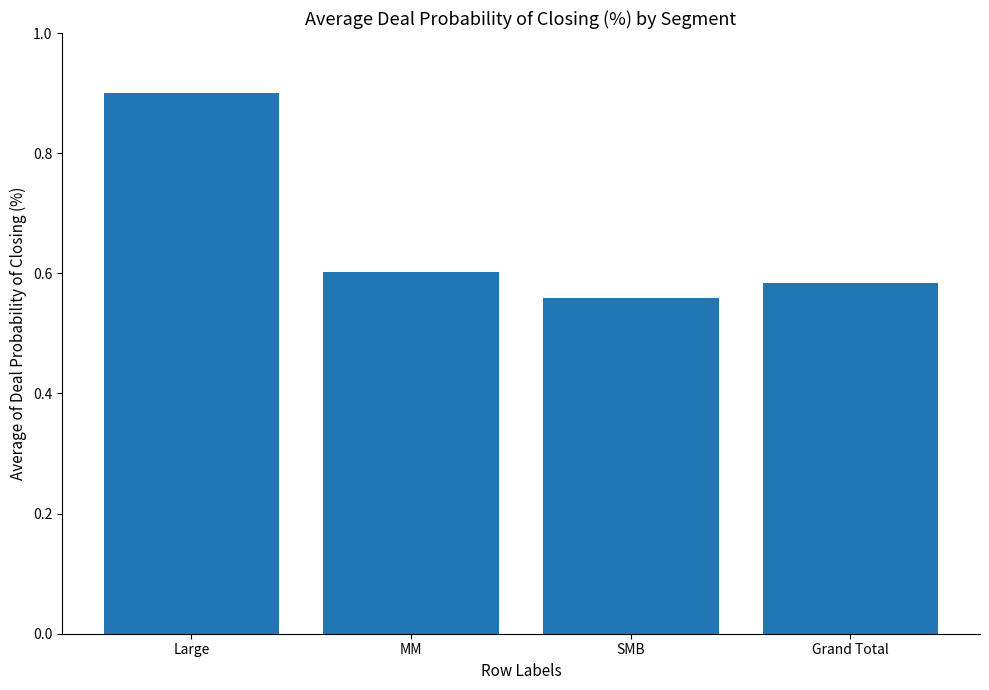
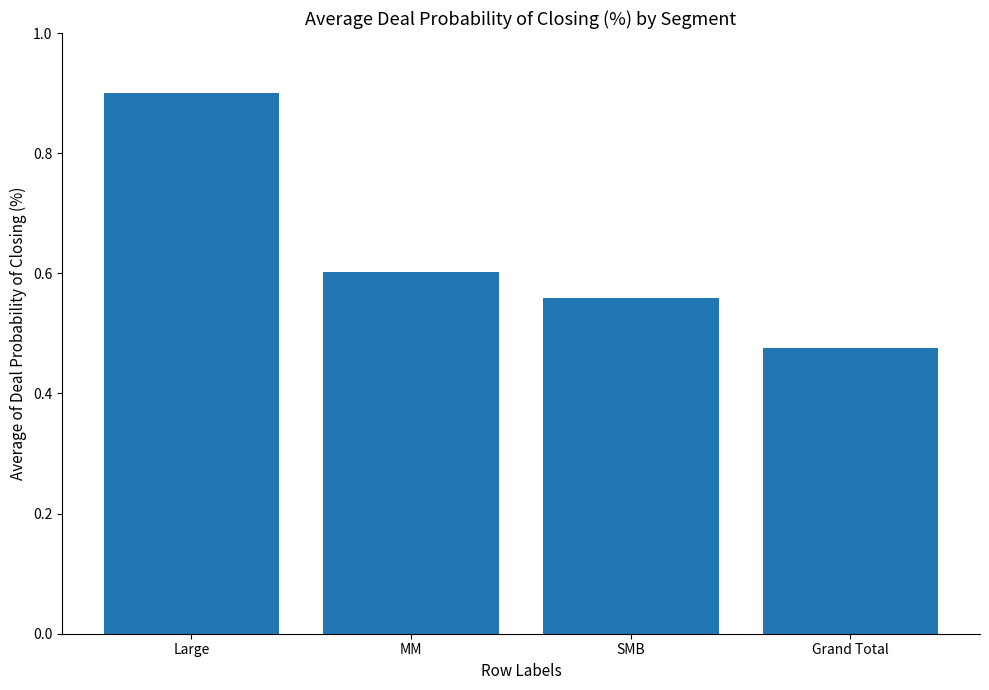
  {
    "Large": 0.90,
    "MM": 0.60,
    "SMB": 0.56,
-   "Grand Total": 0.58
+   "Grand Total": 0.48
  }
